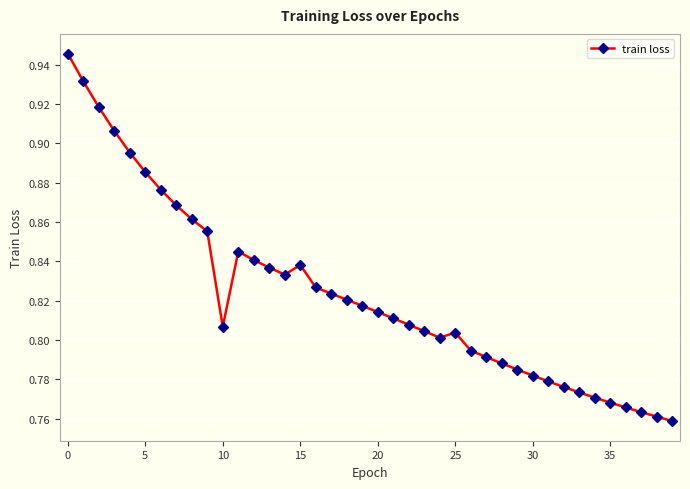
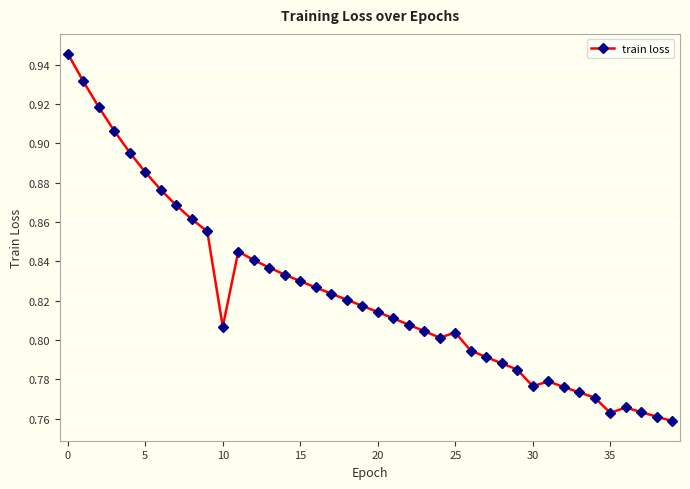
  {
    "0": 0.946,
    "5": 0.885,
    "10": 0.807,
-   "15": 0.838,
+   "15": 0.830,
    "20": 0.814,
    "25": 0.804,
-   "30": 0.782,
-   "35": 0.768
+   "30": 0.776,
+   "35": 0.763
  }
